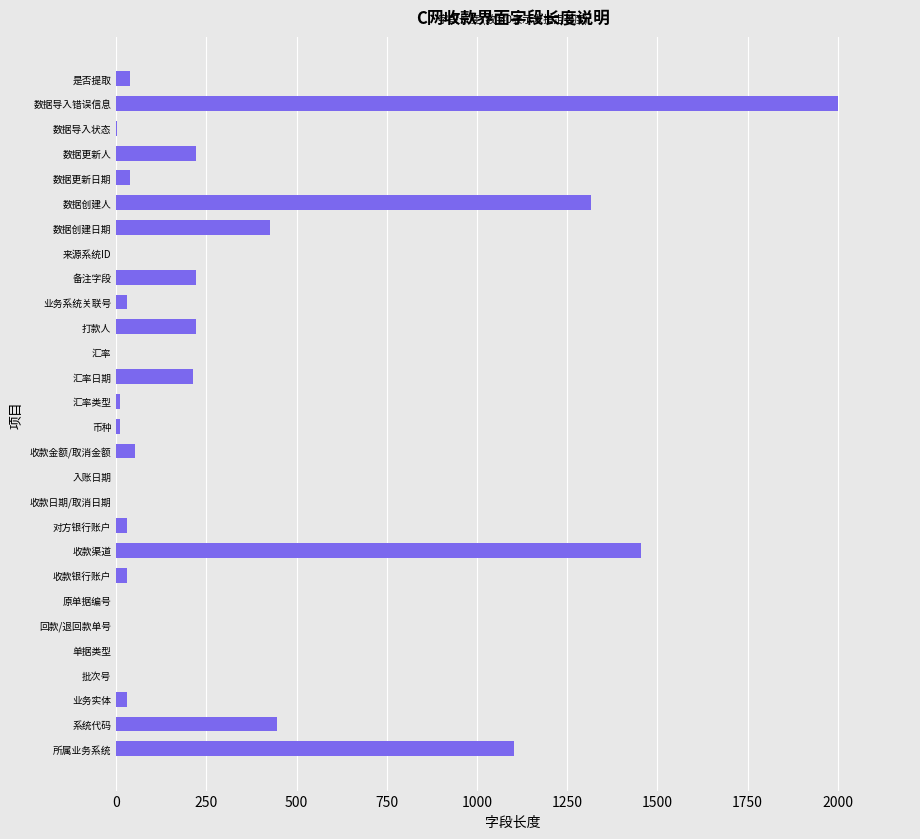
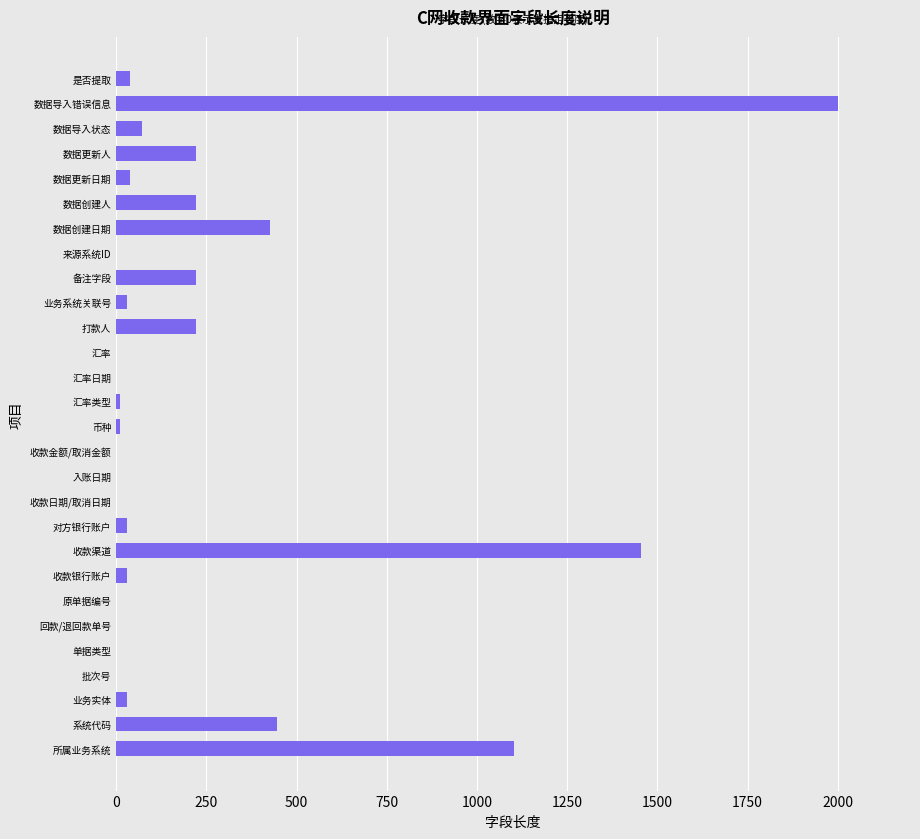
  {
    "是否提取": 40,
    "数据导入错误信息": 2000,
-   "数据导入状态": 0,
+   "数据导入状态": 70,
    "数据更新人": 220,
    "数据更新日期": 40,
-   "数据创建人": 1320,
+   "数据创建人": 220,
    "数据创建日期": 430,
    "来源系统ID": 0,
    "备注字段": 220,
    "业务系统关联号": 30,
    "打款人": 220,
    "汇率": 0,
-   "汇率日期": 210,
+   "汇率日期": 0,
    "汇率类型": 10,
    "币种": 10,
-   "收款金额/取消金额": 50,
+   "收款金额/取消金额": 0,
    "入账日期": 0,
    "收款日期/取消日期": 0,
    "对方银行账户": 30,
    "收款渠道": 1450,
    "收款银行账户": 30,
    "原单据编号": 0,
    "回款/退回款单号": 0,
    "单据类型": 0,
    "批次号": 0,
    "业务实体": 30,
    "系统代码": 450,
    "所属业务系统": 1100
  }
